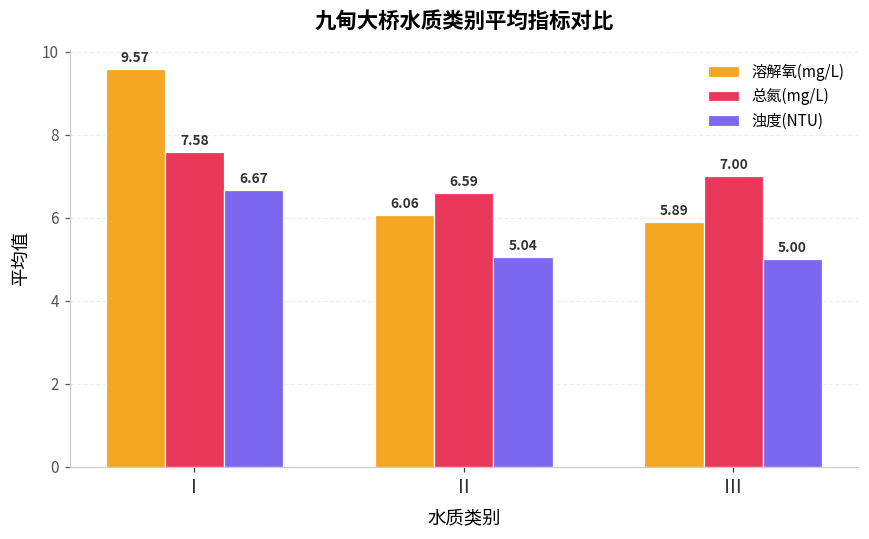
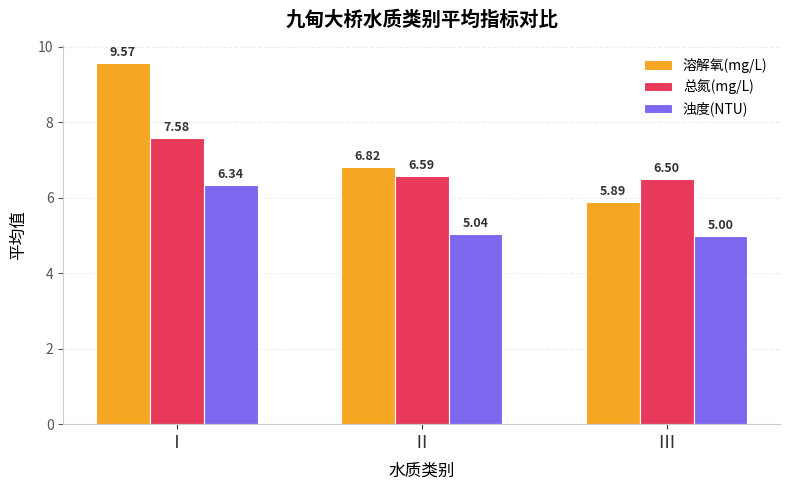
  {
    "溶解氧(mg/L)": {
      "Ⅰ": 9.57,
-     "Ⅱ": 6.06,
+     "Ⅱ": 6.82,
      "Ⅲ": 5.89
    },
    "总氮(mg/L)": {
      "Ⅰ": 7.58,
      "Ⅱ": 6.59,
-     "Ⅲ": 7.00
+     "Ⅲ": 6.50
    },
    "浊度(NTU)": {
-     "Ⅰ": 6.67,
+     "Ⅰ": 6.34,
      "Ⅱ": 5.04,
      "Ⅲ": 5.00
    }
  }
